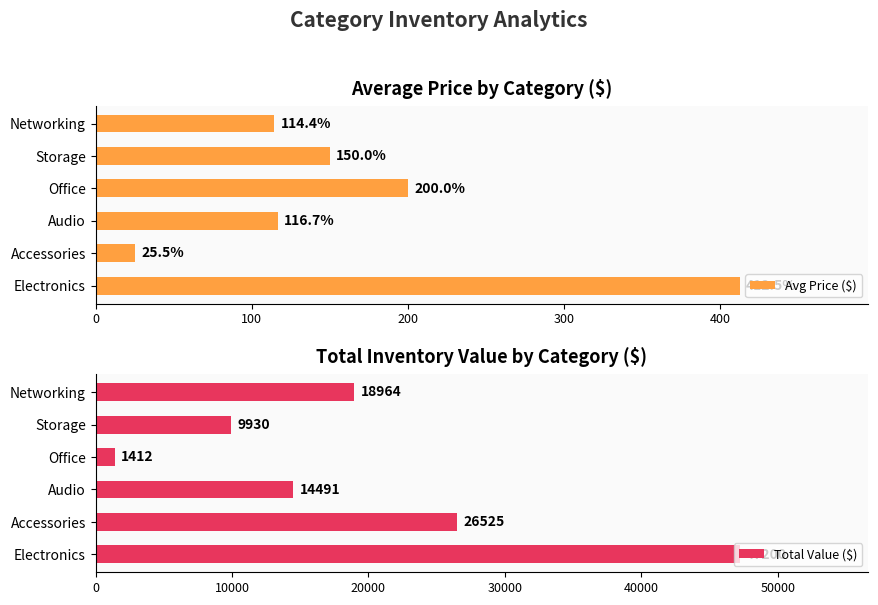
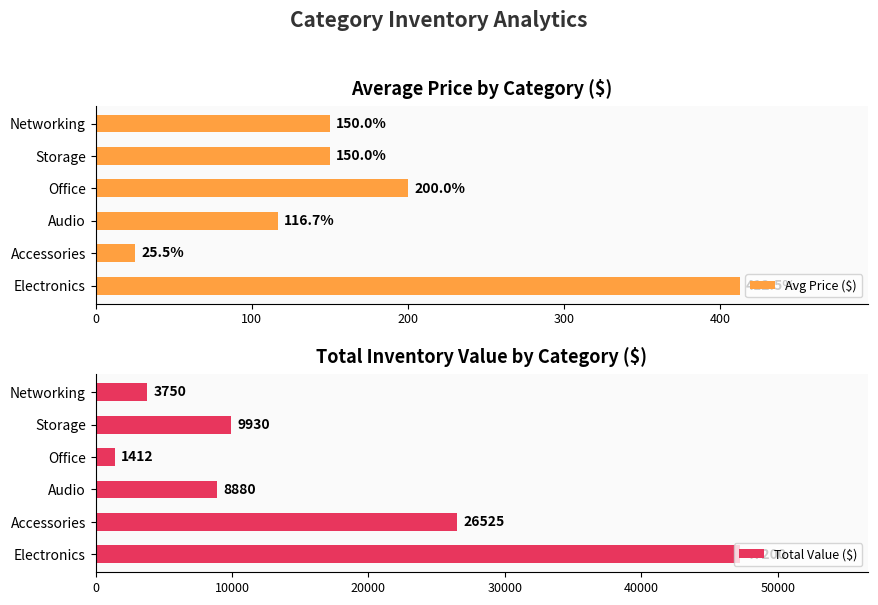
  {
    "Average Price by Category ($)": {
-     "Networking": "114.4%",
+     "Networking": "150.0%",
      "Storage": "150.0%",
      "Office": "200.0%",
      "Audio": "116.7%",
      "Accessories": "25.5%"
    },
    "Total Inventory Value by Category ($)": {
-     "Networking": "18964",
+     "Networking": "3750",
      "Storage": "9930",
      "Office": "1412",
-     "Audio": "14491",
+     "Audio": "8880",
      "Accessories": "26525"
    }
  }
